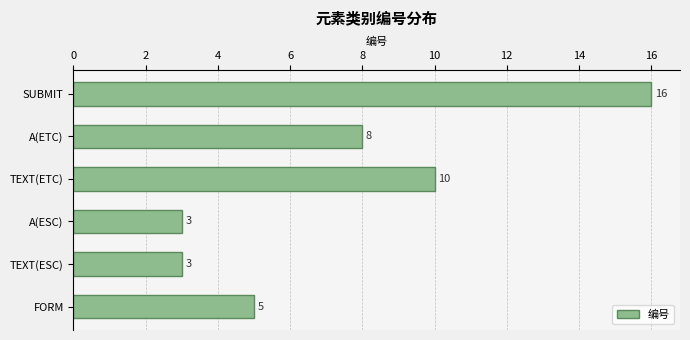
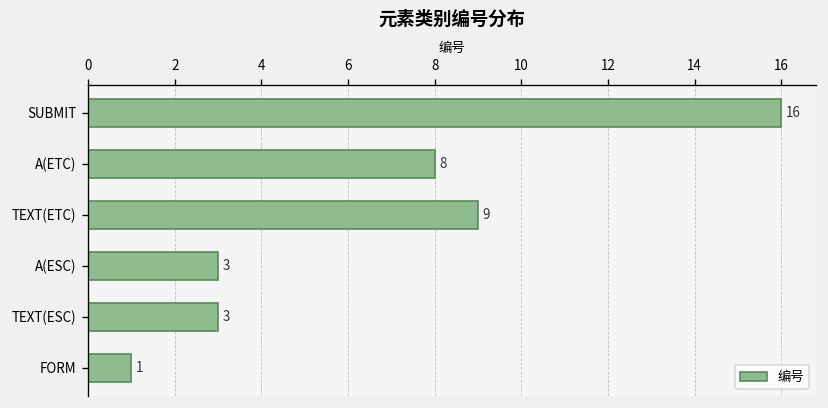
  {
    "SUBMIT": 16,
    "A(ETC)": 8,
-   "TEXT(ETC)": 10,
+   "TEXT(ETC)": 9,
    "A(ESC)": 3,
    "TEXT(ESC)": 3,
-   "FORM": 5
+   "FORM": 1
  }
